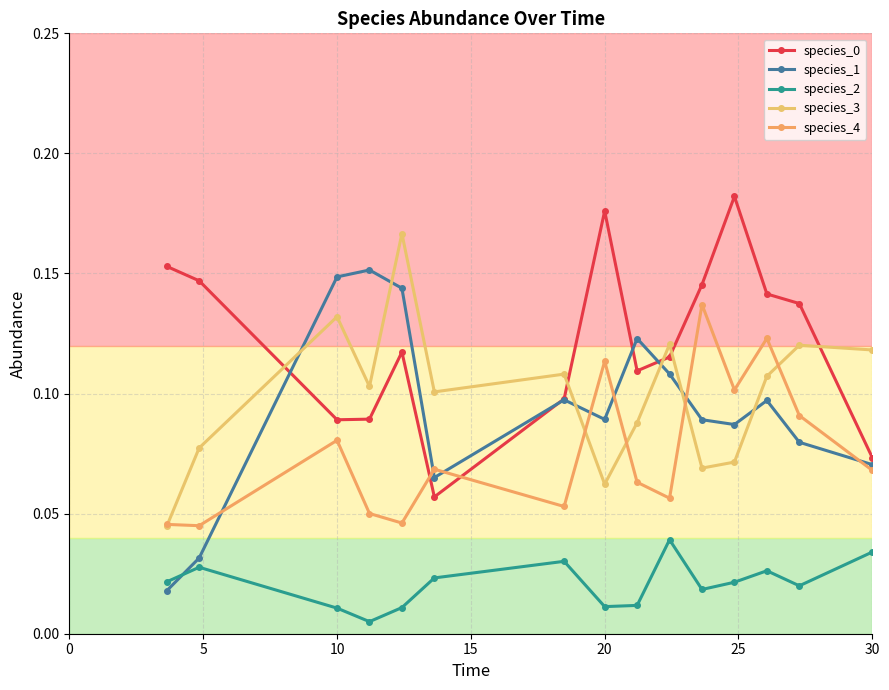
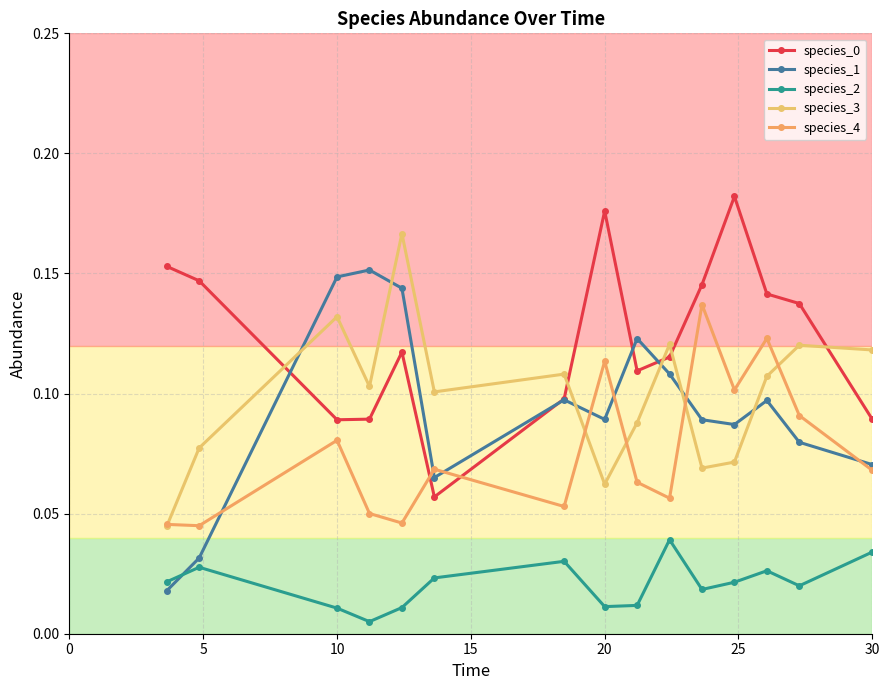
  {
    "species_0": {
      "10": 0.089,
      "20": 0.176,
-     "30": 0.073
+     "30": 0.089
    }
  }
